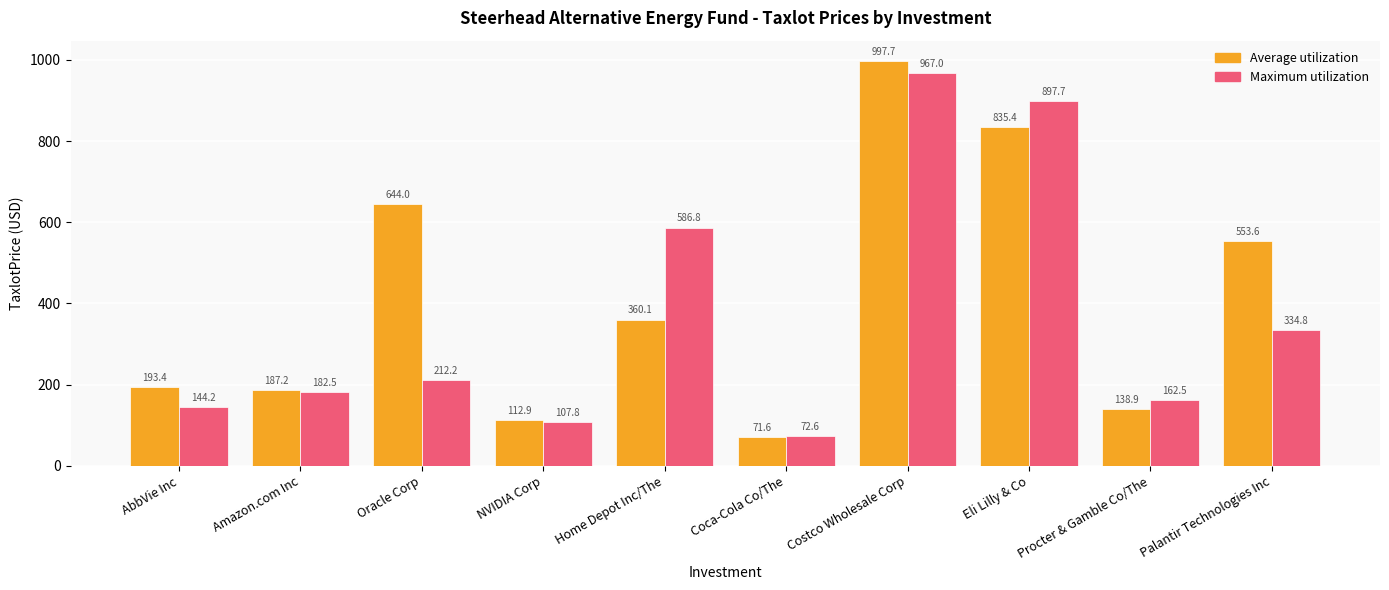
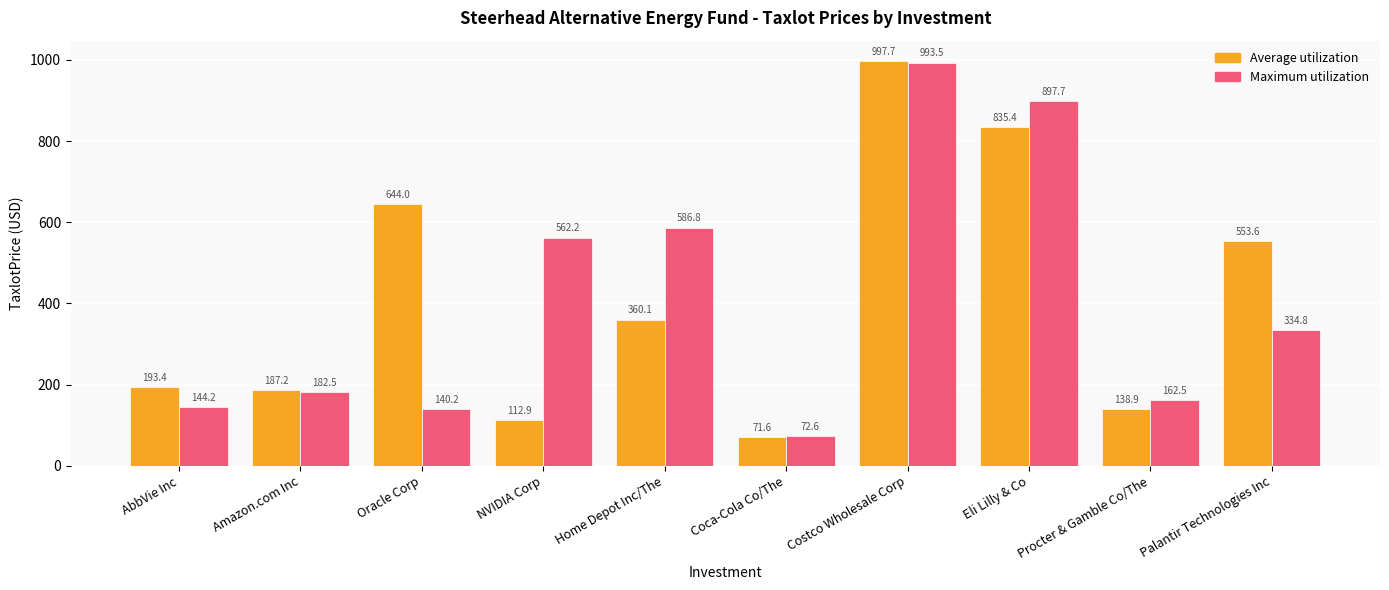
  {
    "Average utilization": {
      "AbbVie Inc": 193.4,
      "Amazon.com Inc": 187.2,
      "Oracle Corp": 644.0,
      "NVIDIA Corp": 112.9,
      "Home Depot Inc/The": 360.1,
      "Coca-Cola Co/The": 71.6,
      "Costco Wholesale Corp": 997.7,
      "Eli Lilly & Co": 835.4,
      "Procter & Gamble Co/The": 138.9,
      "Palantir Technologies Inc": 553.6
    },
    "Maximum utilization": {
      "AbbVie Inc": 144.2,
      "Amazon.com Inc": 182.5,
-     "Oracle Corp": 212.2,
-     "NVIDIA Corp": 107.8,
+     "Oracle Corp": 140.2,
+     "NVIDIA Corp": 562.2,
      "Home Depot Inc/The": 586.8,
      "Coca-Cola Co/The": 72.6,
-     "Costco Wholesale Corp": 967.0,
+     "Costco Wholesale Corp": 993.5,
      "Eli Lilly & Co": 897.7,
      "Procter & Gamble Co/The": 162.5,
      "Palantir Technologies Inc": 334.8
    }
  }
